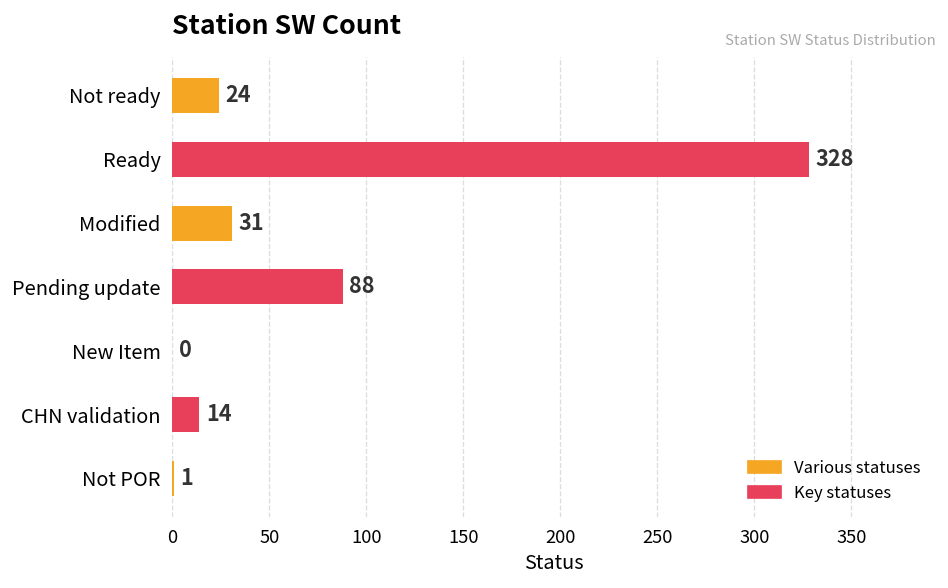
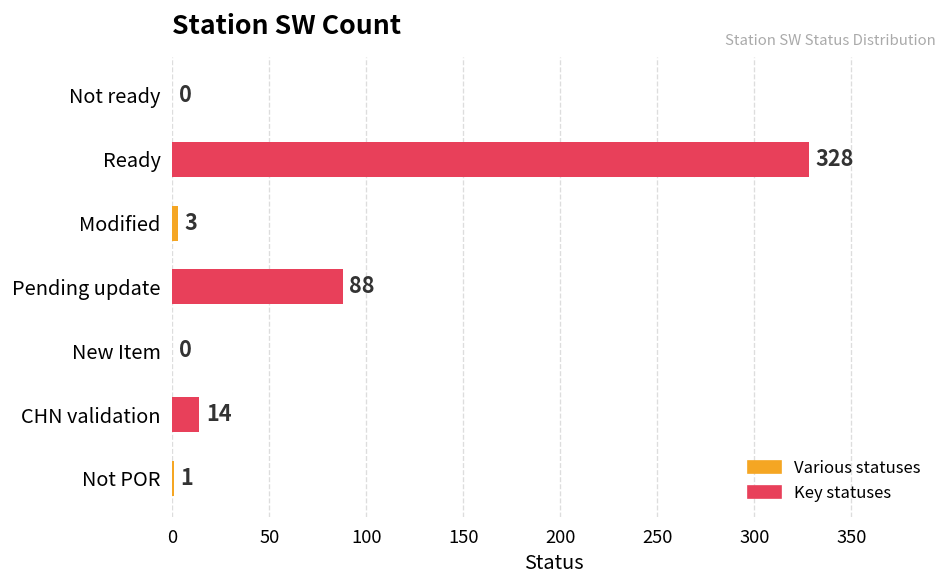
  {
-   "Not ready": 24,
+   "Not ready": 0,
    "Ready": 328,
-   "Modified": 31,
+   "Modified": 3,
    "Pending update": 88,
    "New Item": 0,
    "CHN validation": 14,
    "Not POR": 1
  }
